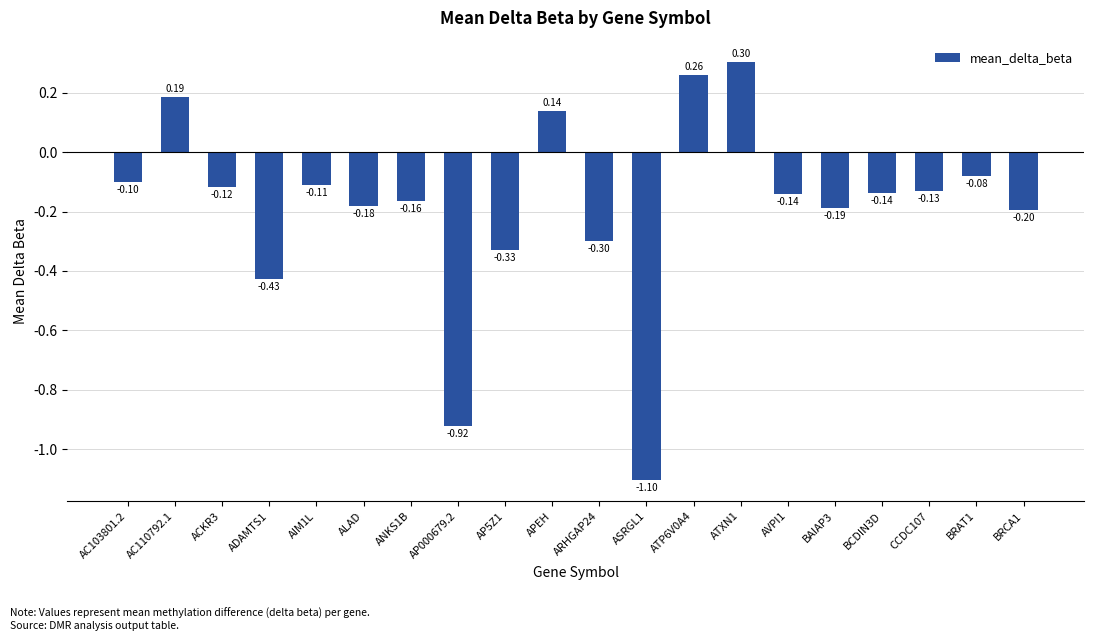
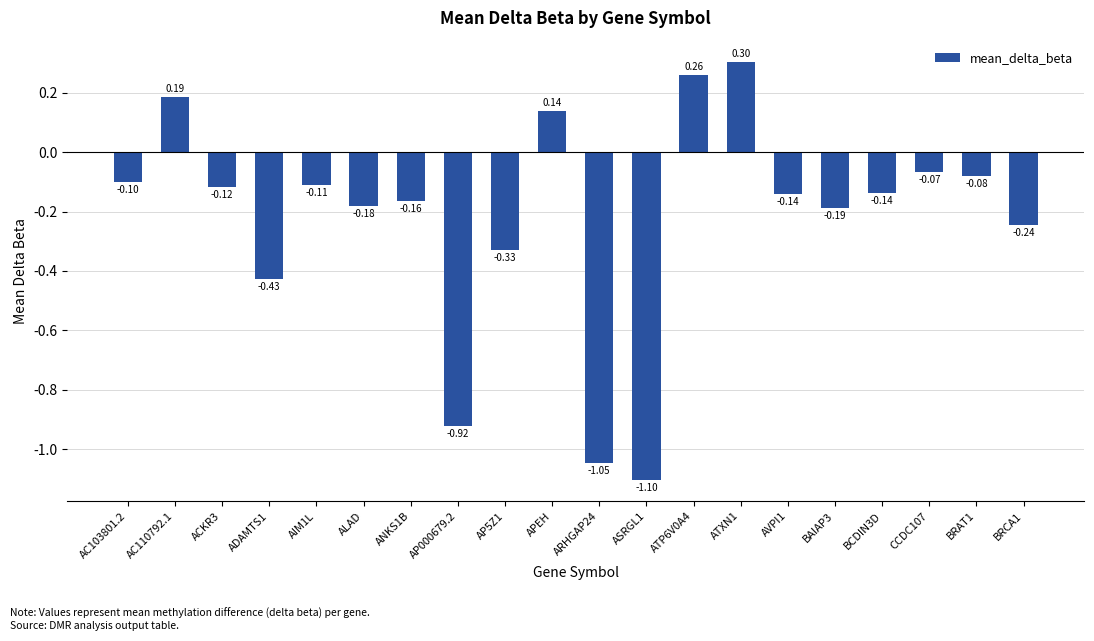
  {
    "AC103801.2": -0.10,
    "AC110792.1": 0.19,
    "ACKR3": -0.12,
    "ADAMTS1": -0.43,
    "AIM1L": -0.11,
    "ALAD": -0.18,
    "ANKS1B": -0.16,
    "AP000679.2": -0.92,
    "AP5Z1": -0.33,
    "APEH": 0.14,
-   "ARHGAP24": -0.30,
+   "ARHGAP24": -1.05,
    "ASRGL1": -1.10,
    "ATP6V0A4": 0.26,
    "ATXN1": 0.30,
    "AVPI1": -0.14,
    "BAIAP3": -0.19,
    "BCDIN3D": -0.14,
-   "CCDC107": -0.13,
+   "CCDC107": -0.07,
    "BRAT1": -0.08,
-   "BRCA1": -0.20
+   "BRCA1": -0.24
  }
